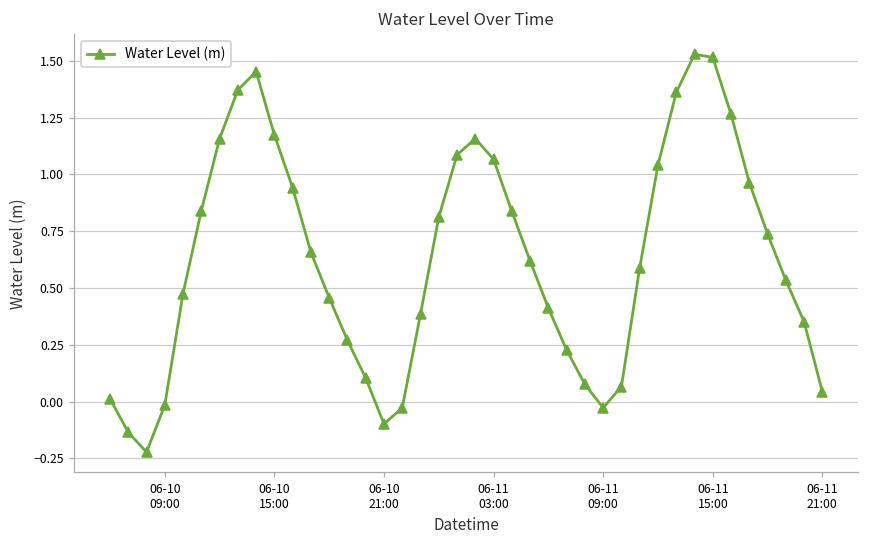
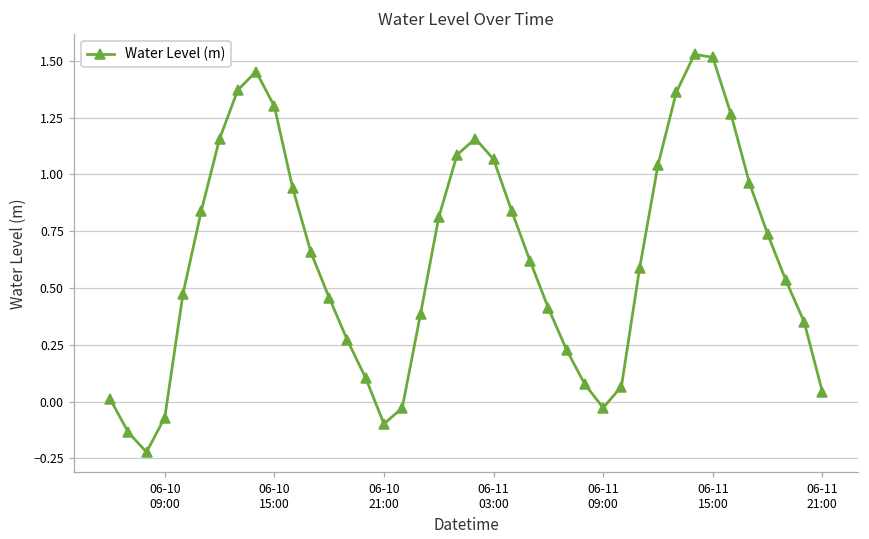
  {
-   "06-10 09:00": -0.02,
-   "06-10 15:00": 1.17,
+   "06-10 09:00": -0.07,
+   "06-10 15:00": 1.30,
    "06-10 21:00": -0.10,
    "06-11 03:00": 1.07,
    "06-11 09:00": -0.03,
    "06-11 15:00": 1.52,
    "06-11 21:00": 0.04
  }
